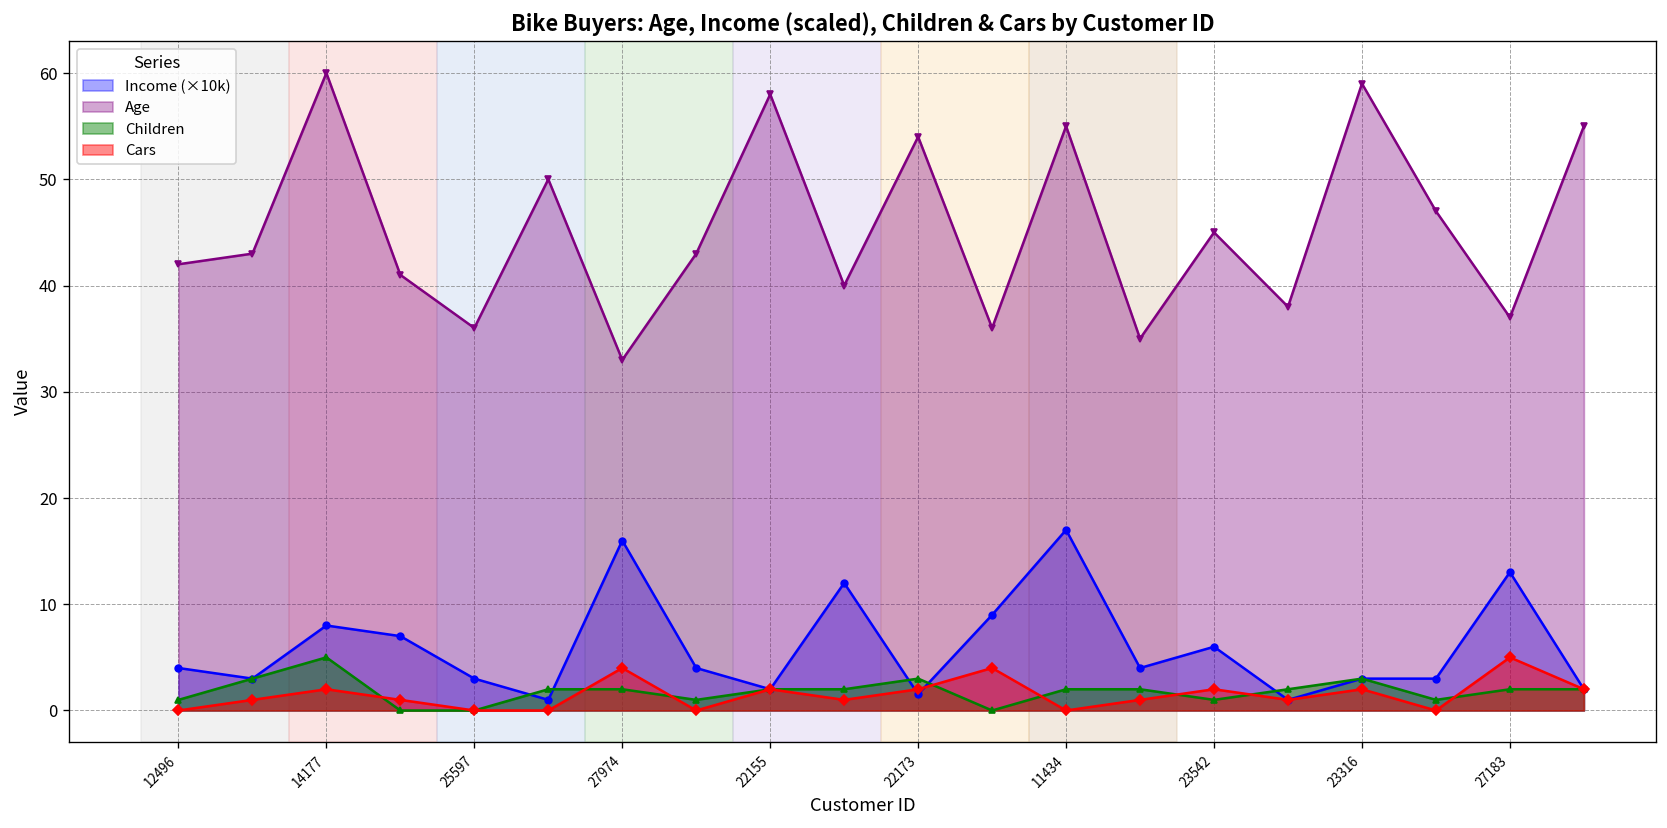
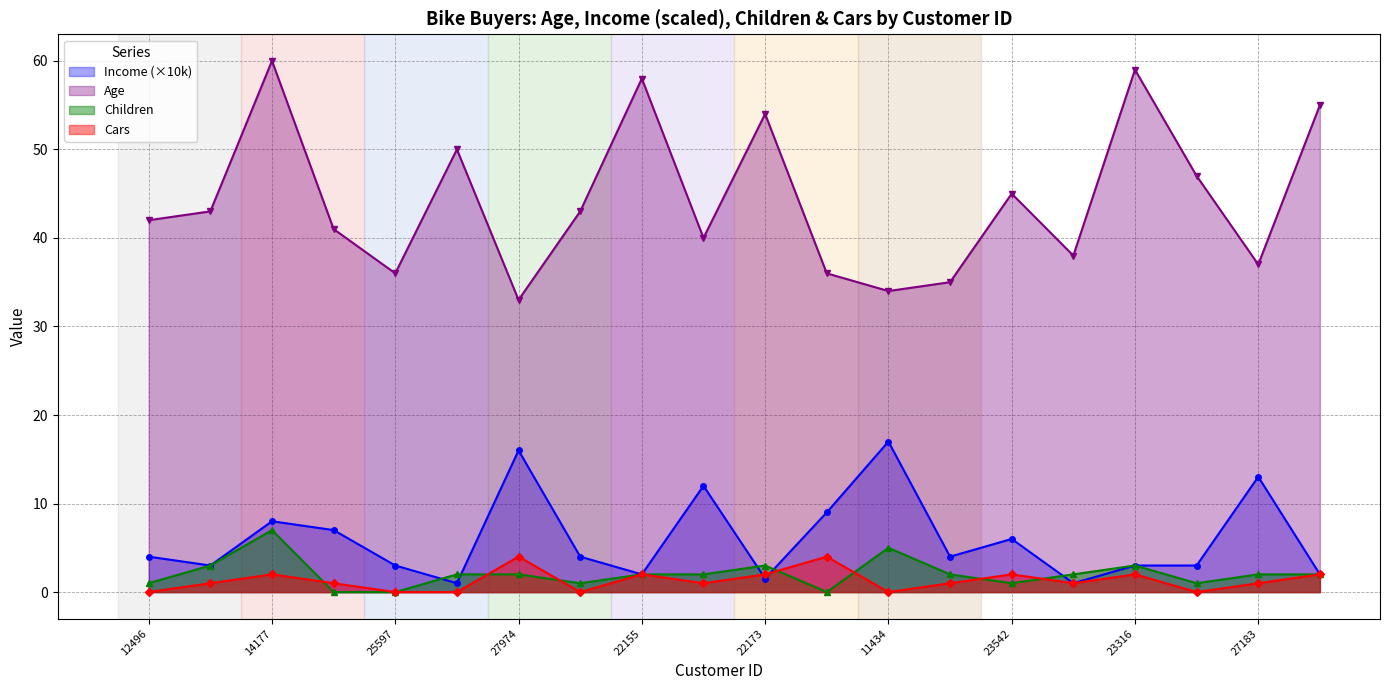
  {
    "Income (×10k)": {
      "12496": 4,
      "14177": 8,
      "25597": 3,
      "27974": 16,
      "22173": 2,
      "11434": 17,
      "23542": 6,
      "27183": 13
    },
    "Age": {
      "12496": 42,
      "14177": 60,
      "25597": 36,
      "27974": 33,
      "22155": 58,
      "22173": 54,
-     "11434": 55,
+     "11434": 34,
      "23542": 45,
      "23316": 59,
      "27183": 37
    },
    "Children": {
      "12496": 1,
-     "14177": 5,
+     "14177": 7,
      "27974": 2,
      "22173": 3,
-     "11434": 2,
+     "11434": 5,
      "23542": 1,
      "27183": 2
    },
    "Cars": {
      "12496": 0,
      "14177": 2,
      "27974": 4,
      "22173": 2,
      "11434": 0,
      "23542": 2,
      "23316": 2,
-     "27183": 5
+     "27183": 1
    }
  }
